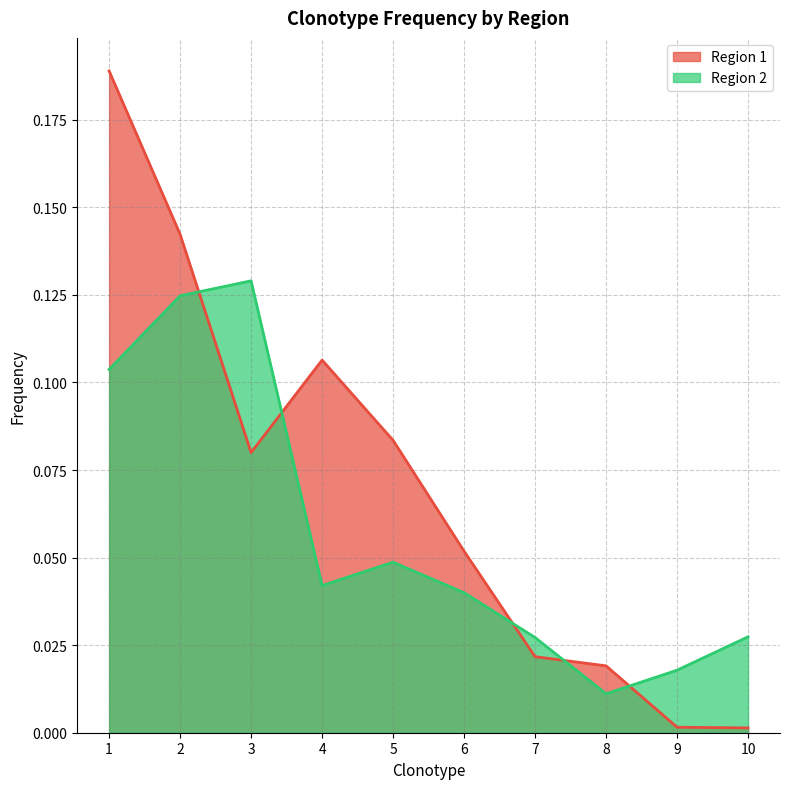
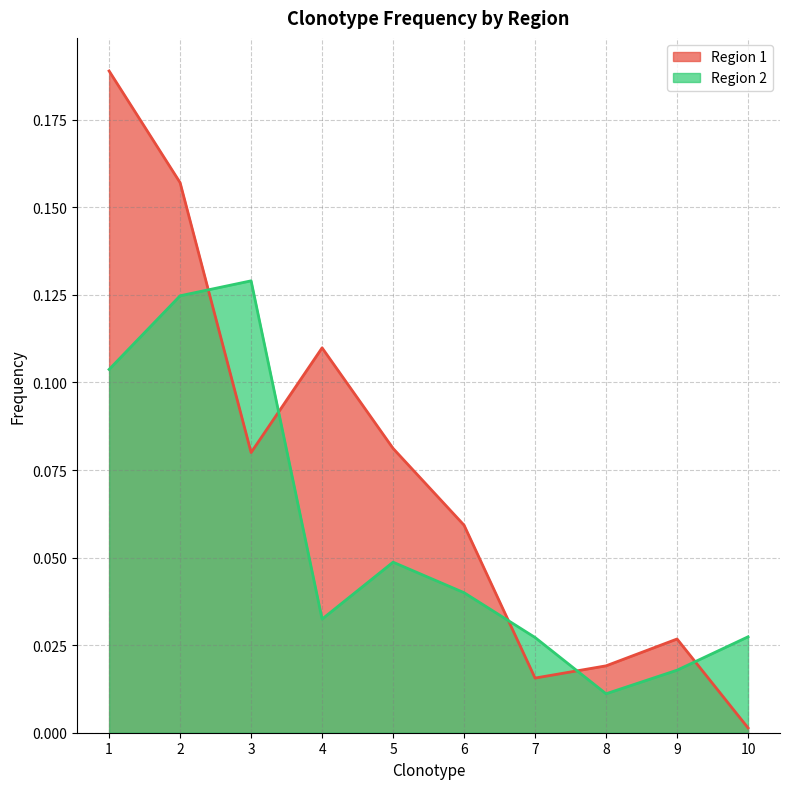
  {
    "Region 1": {
      "1": 0.189,
-     "2": 0.142,
+     "2": 0.157,
      "3": 0.080,
-     "4": 0.106,
-     "5": 0.083,
-     "6": 0.052,
-     "7": 0.022,
+     "4": 0.110,
+     "5": 0.081,
+     "6": 0.059,
+     "7": 0.016,
      "8": 0.019,
-     "9": 0.002,
+     "9": 0.027,
      "10": 0.001
    },
    "Region 2": {
      "1": 0.104,
      "2": 0.125,
      "3": 0.129,
-     "4": 0.042,
+     "4": 0.032,
      "5": 0.049,
      "6": 0.040,
      "7": 0.027,
      "8": 0.011,
      "9": 0.018,
      "10": 0.027
    }
  }
